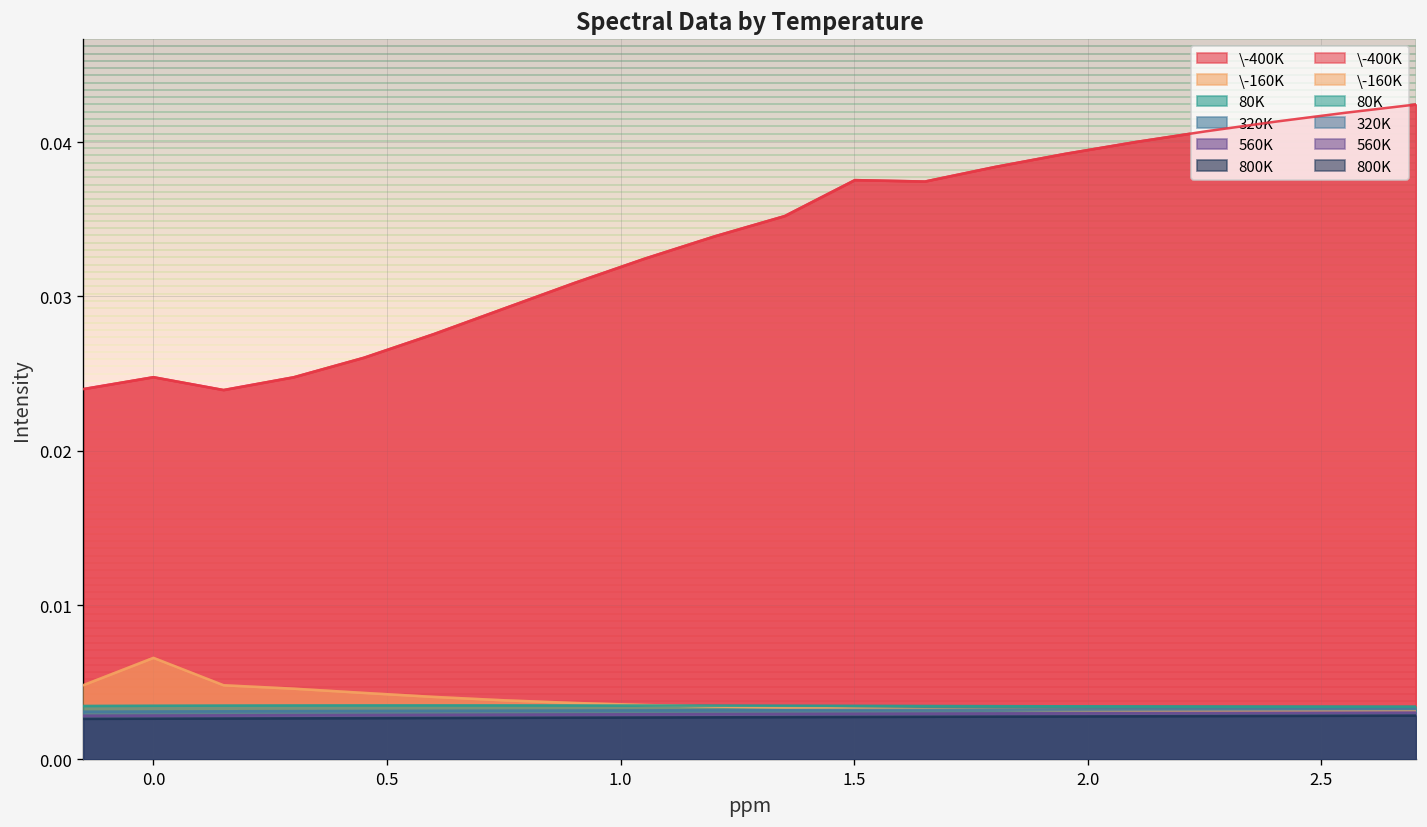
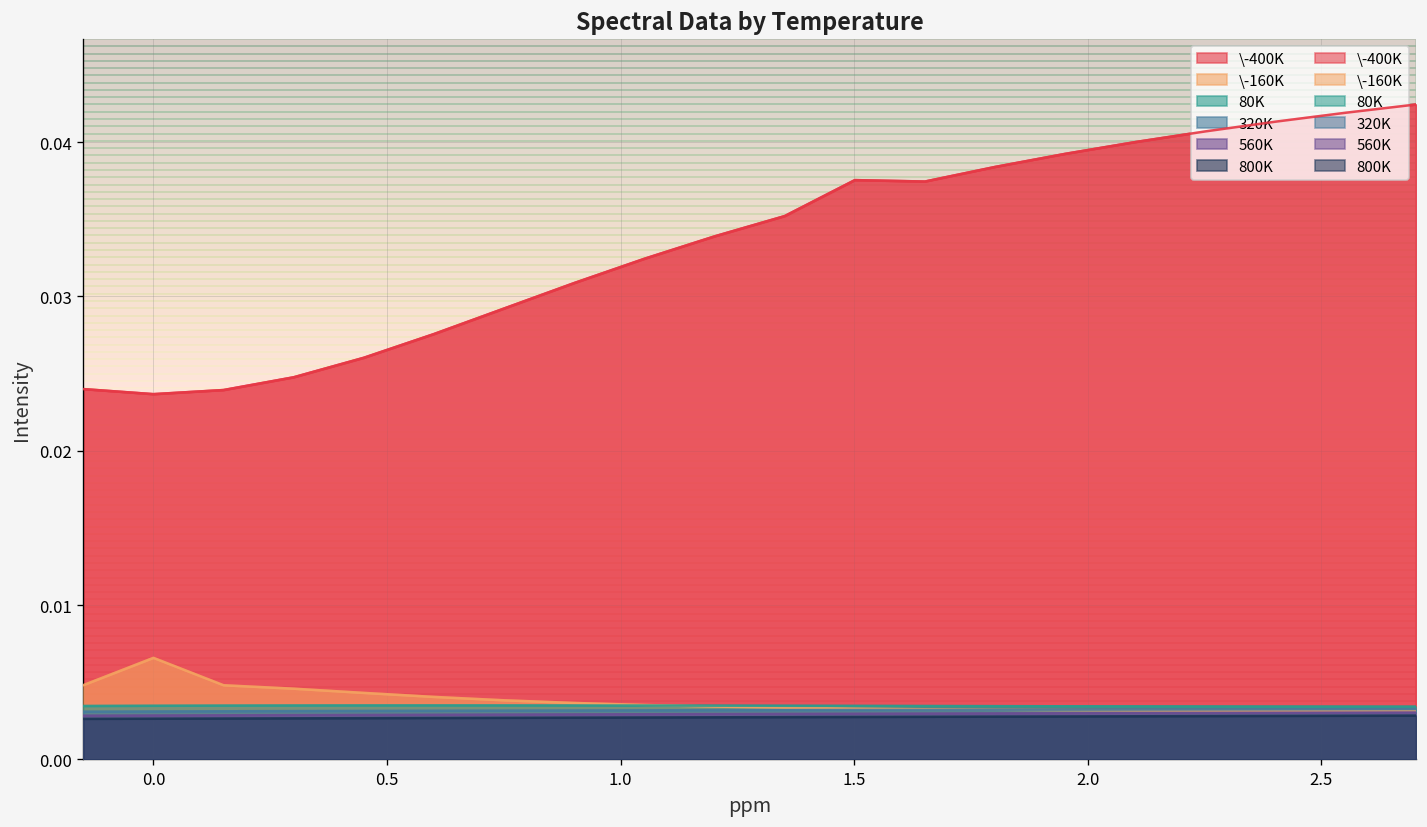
  {
    "\\-400K": {
-     "0.0": 0.0248,
+     "0.0": 0.0237,
      "1.5": 0.0375
    },
    "\\-160K": {
      "0.0": 0.0066
    },
    "800K": {
      "0.0": 0.0026,
      "1.5": 0.0028
    }
  }
